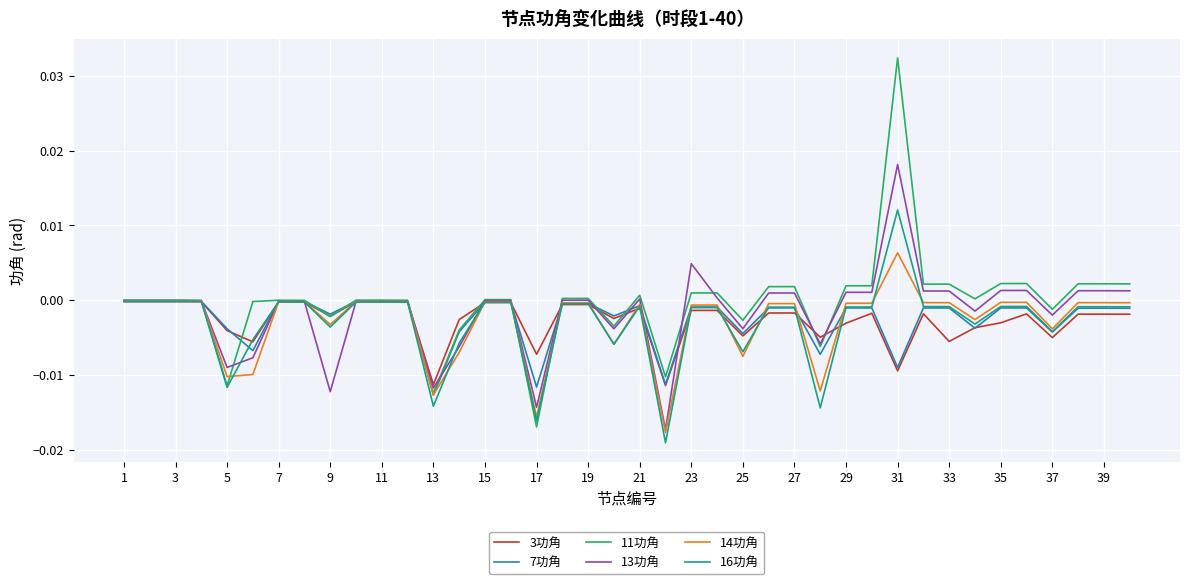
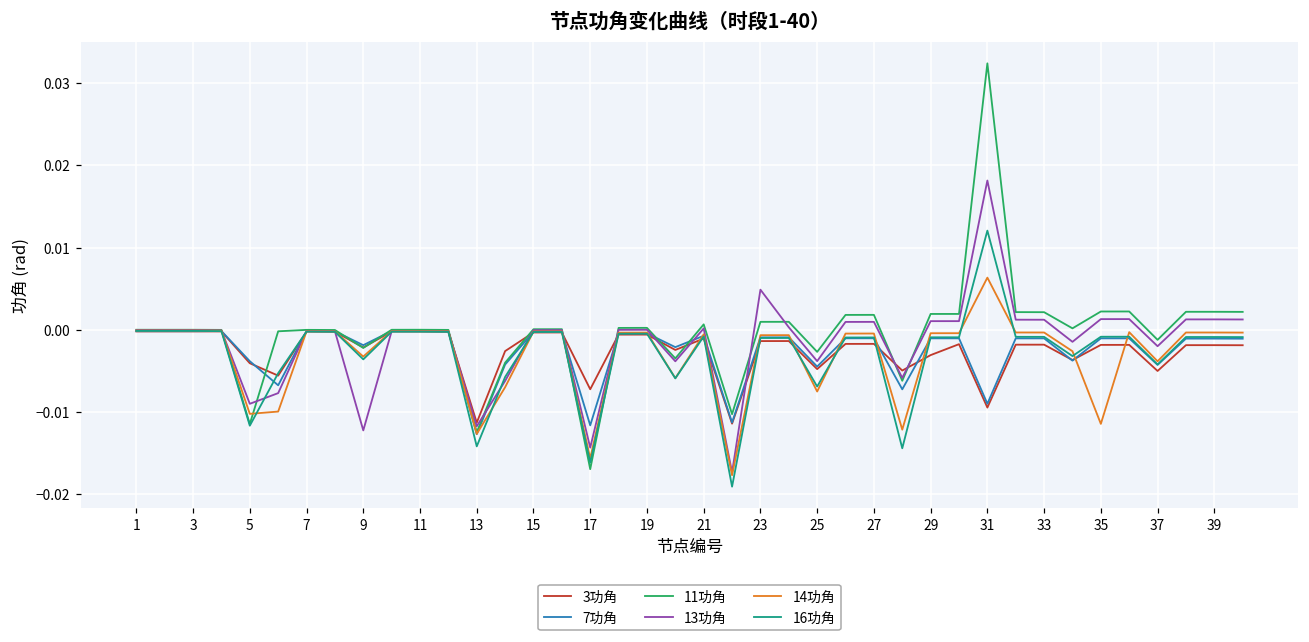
  {
    "3功角": {
      "13": -0.011,
      "17": -0.007,
      "23": -0.001,
      "27": -0.002,
      "29": -0.003,
      "31": -0.009,
-     "33": -0.006,
-     "35": -0.003,
+     "33": -0.002,
+     "35": -0.002,
      "37": -0.005,
      "39": -0.002
    },
    "7功角": {
      "17": -0.012,
      "31": -0.009
    },
    "13功角": {
      "5": -0.009,
      "9": -0.012,
      "13": -0.012,
      "17": -0.014,
      "21": 0.000,
      "23": 0.005,
      "25": -0.004,
      "27": 0.001,
      "29": 0.001,
      "31": 0.018,
      "33": 0.001,
      "35": 0.001,
      "37": -0.002,
      "39": 0.001
    },
    "14功角": {
      "5": -0.010,
      "9": -0.003,
      "17": -0.016,
      "25": -0.008,
      "27": 0.000,
      "29": 0.000,
      "31": 0.006,
      "33": 0.000,
-     "35": 0.000,
+     "35": -0.011,
      "37": -0.004,
      "39": 0.000
    }
  }
